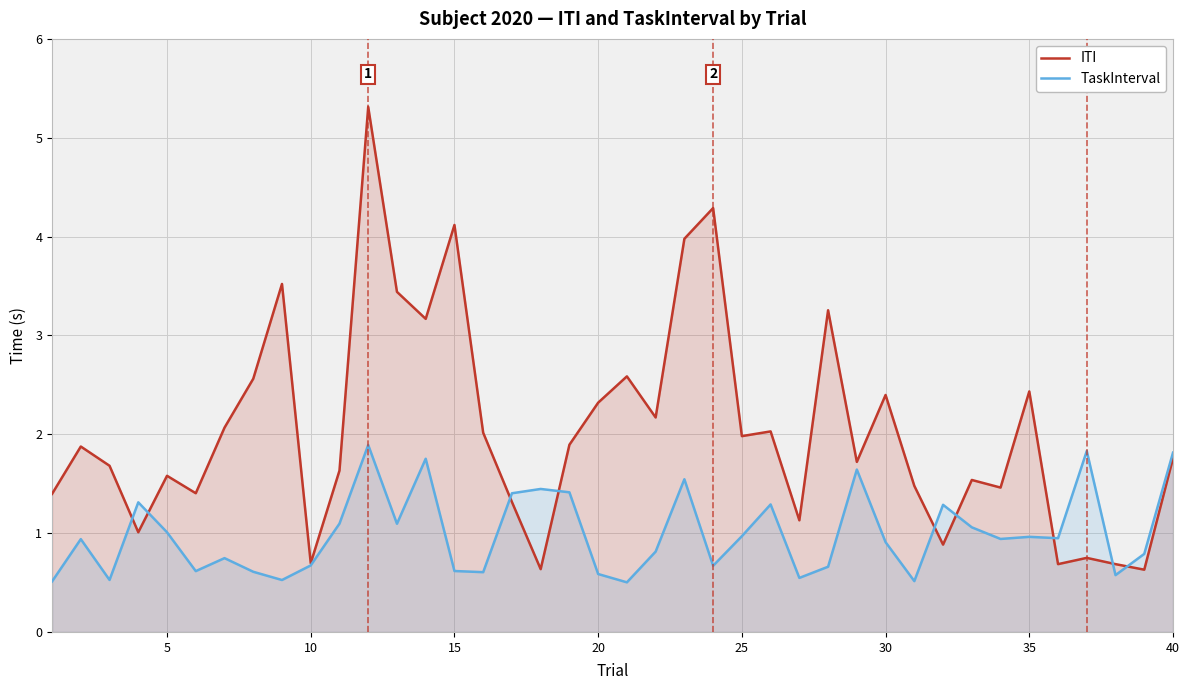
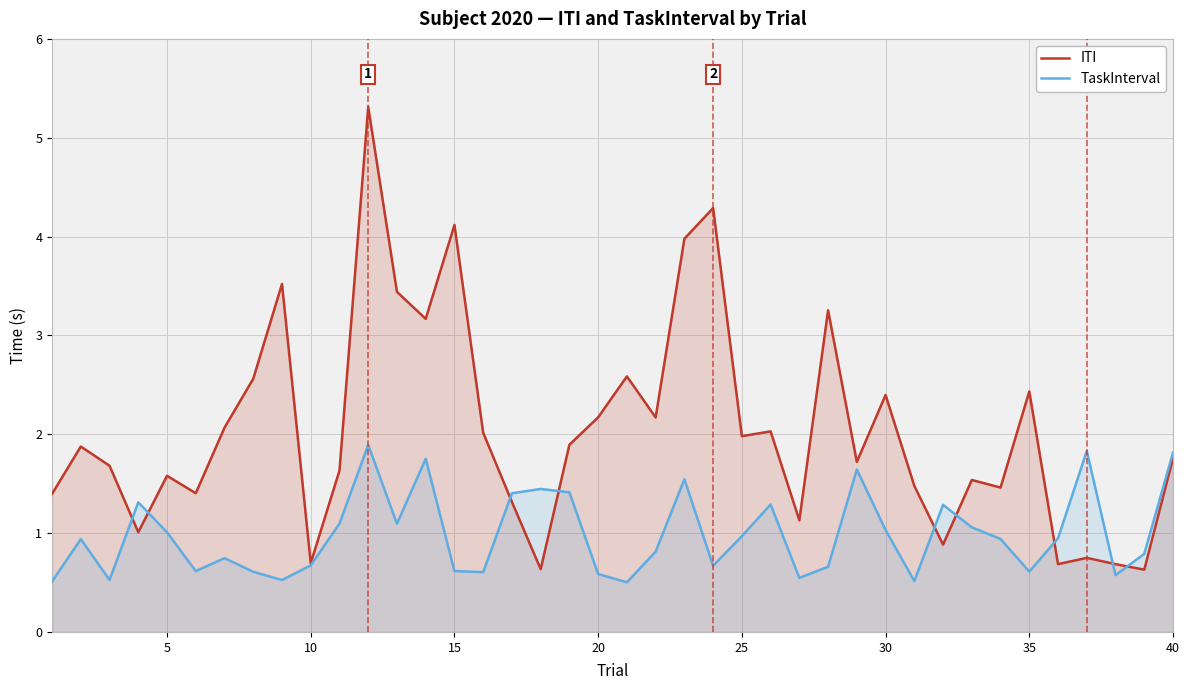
  {
    "ITI": {
      "5": 1.6,
      "15": 4.1,
-     "20": 2.3,
+     "20": 2.2,
      "25": 2.0,
      "30": 2.4,
      "35": 2.4,
      "40": 1.8
    },
    "TaskInterval": {
      "5": 1.0,
      "15": 0.6,
      "20": 0.6,
      "25": 1.0,
-     "30": 0.9,
-     "35": 1.0,
+     "30": 1.0,
+     "35": 0.6,
      "40": 1.8
    }
  }
